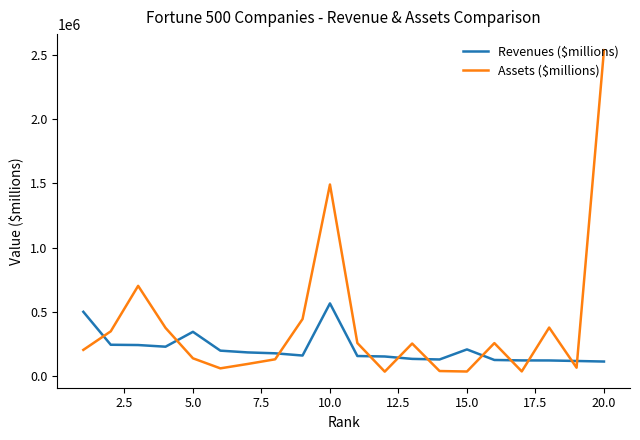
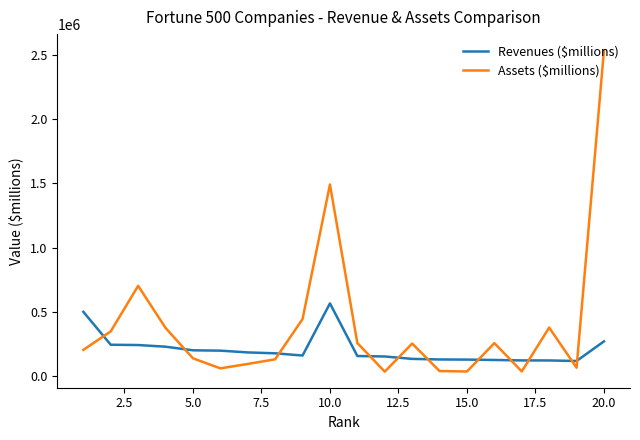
  {
    "Revenues ($millions)": {
-     "5.0": 340000,
+     "5.0": 200000,
      "10.0": 570000,
-     "15.0": 210000,
-     "20.0": 110000
+     "15.0": 130000,
+     "20.0": 270000
    },
    "Assets ($millions)": {
      "5.0": 140000,
      "10.0": 1490000,
      "15.0": 40000,
      "20.0": 2530000
    }
  }
